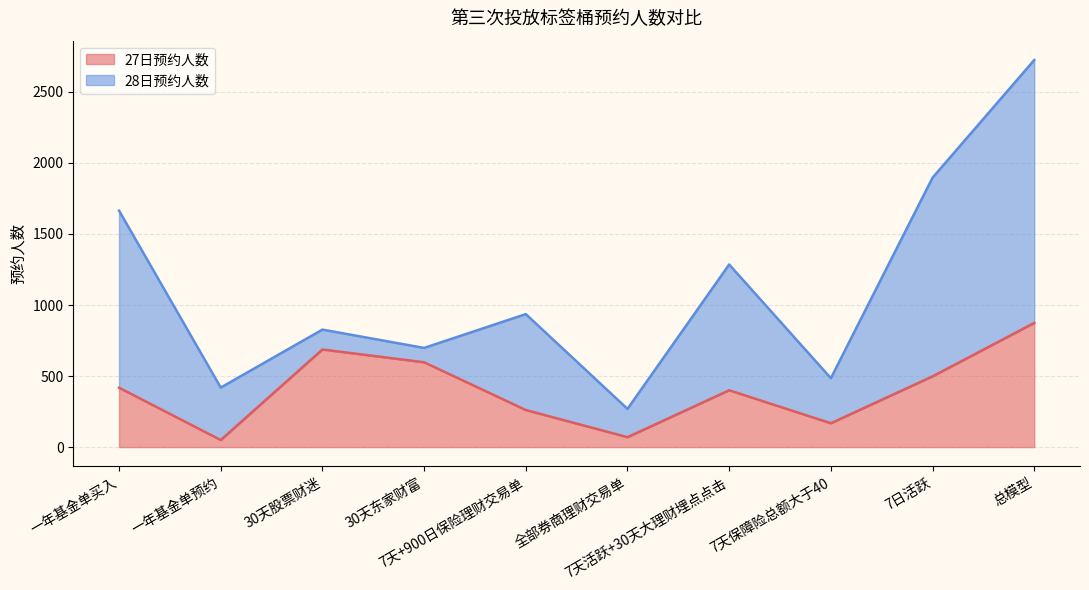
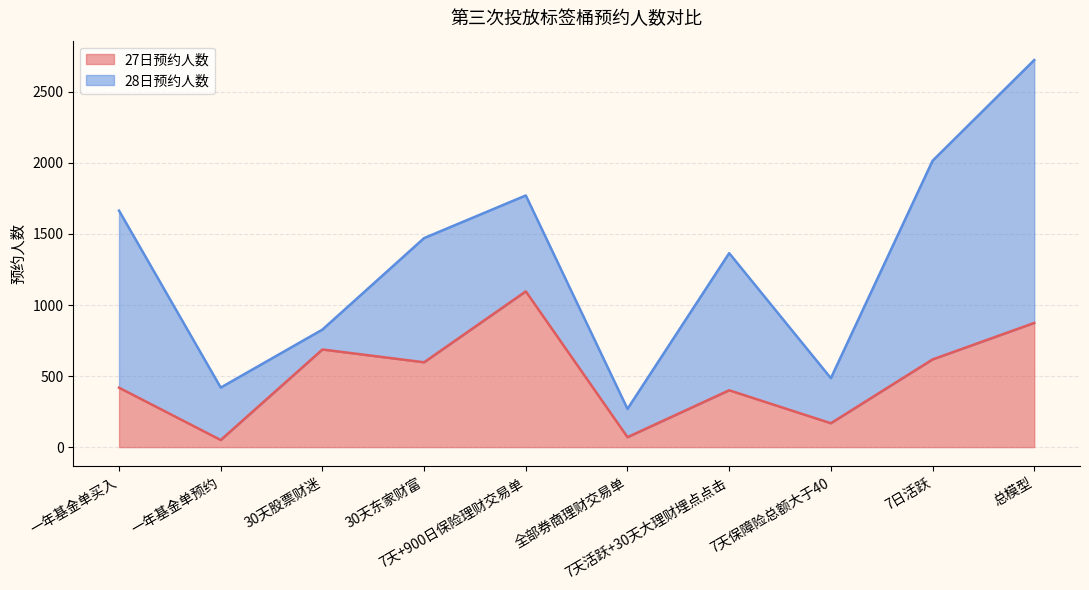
  {
    "27日预约人数": {
      "一年基金单买入": 420,
      "一年基金单预约": 50,
      "30天股票财迷": 690,
      "30天东家财富": 600,
-     "7天+900日保险理财交易单": 260,
+     "7天+900日保险理财交易单": 1100,
      "全部券商理财交易单": 70,
      "7天活跃+30天大理财埋点点击": 400,
      "7天保障险总额大于40": 170,
-     "7日活跃": 500,
+     "7日活跃": 620,
      "总模型": 870
    },
    "28日预约人数": {
      "一年基金单买入": 1250,
      "一年基金单预约": 370,
      "30天股票财迷": 140,
-     "30天东家财富": 100,
+     "30天东家财富": 870,
      "7天+900日保险理财交易单": 680,
      "全部券商理财交易单": 200,
-     "7天活跃+30天大理财埋点点击": 890,
+     "7天活跃+30天大理财埋点点击": 970,
      "7天保障险总额大于40": 320,
      "7日活跃": 1400,
      "总模型": 1850
    }
  }
